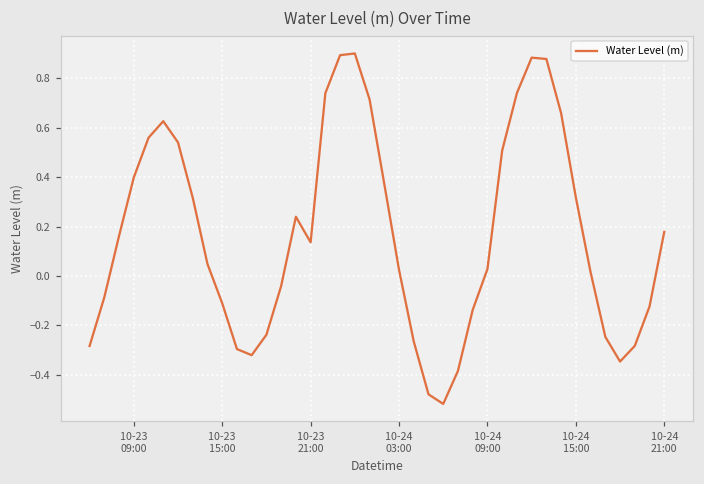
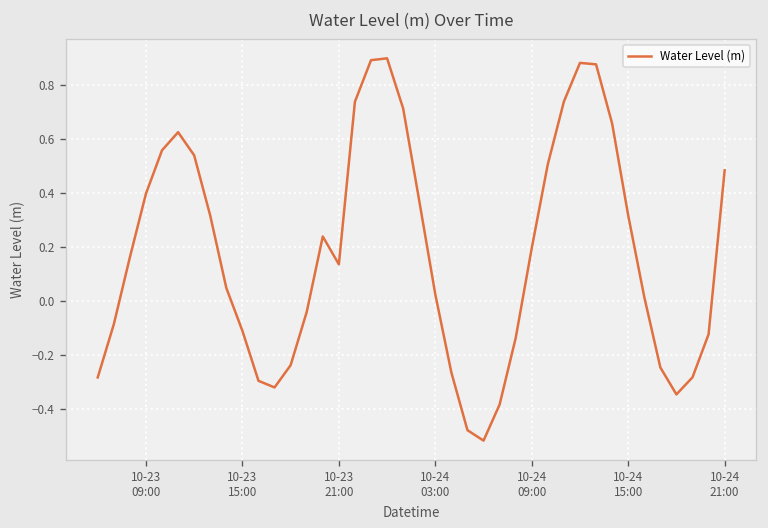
  {
    "10-23 09:00": 0.40,
    "10-23 15:00": -0.11,
    "10-23 21:00": 0.14,
    "10-24 03:00": 0.02,
-   "10-24 09:00": 0.03,
+   "10-24 09:00": 0.20,
    "10-24 15:00": 0.32,
-   "10-24 21:00": 0.18
+   "10-24 21:00": 0.48
  }
